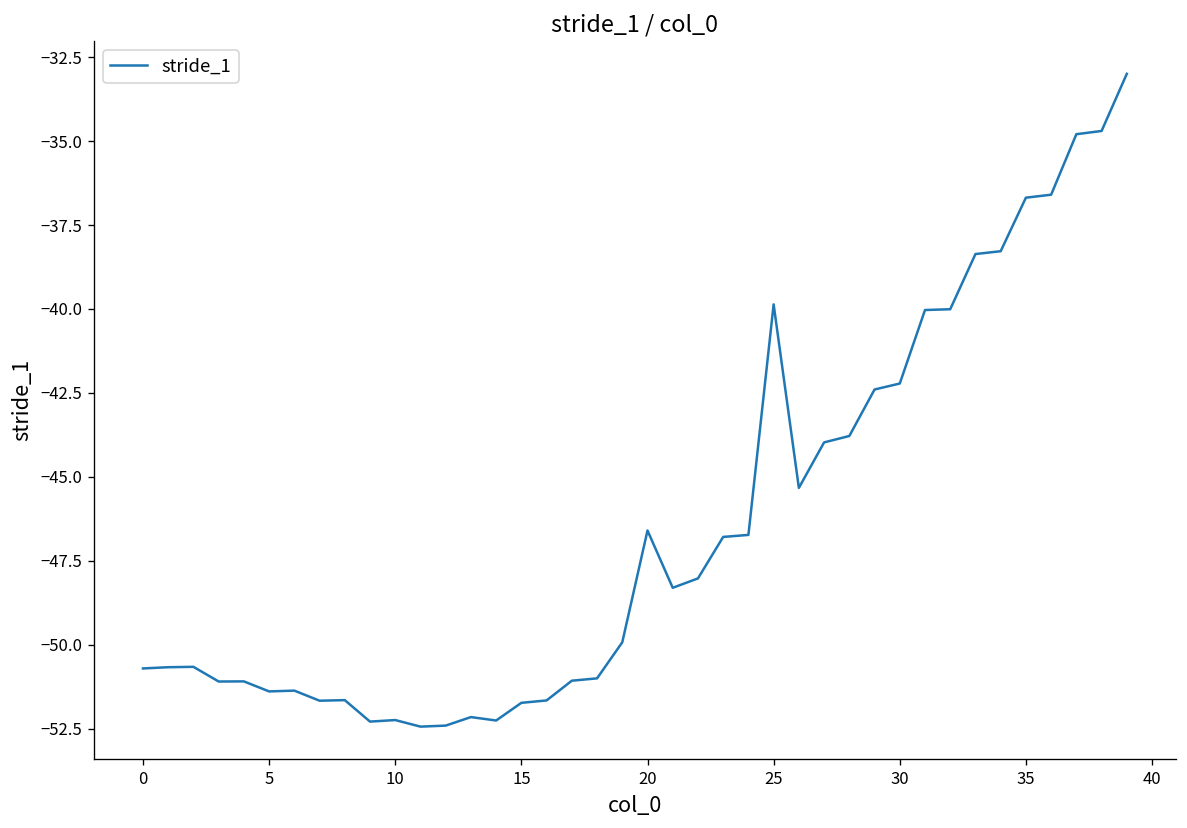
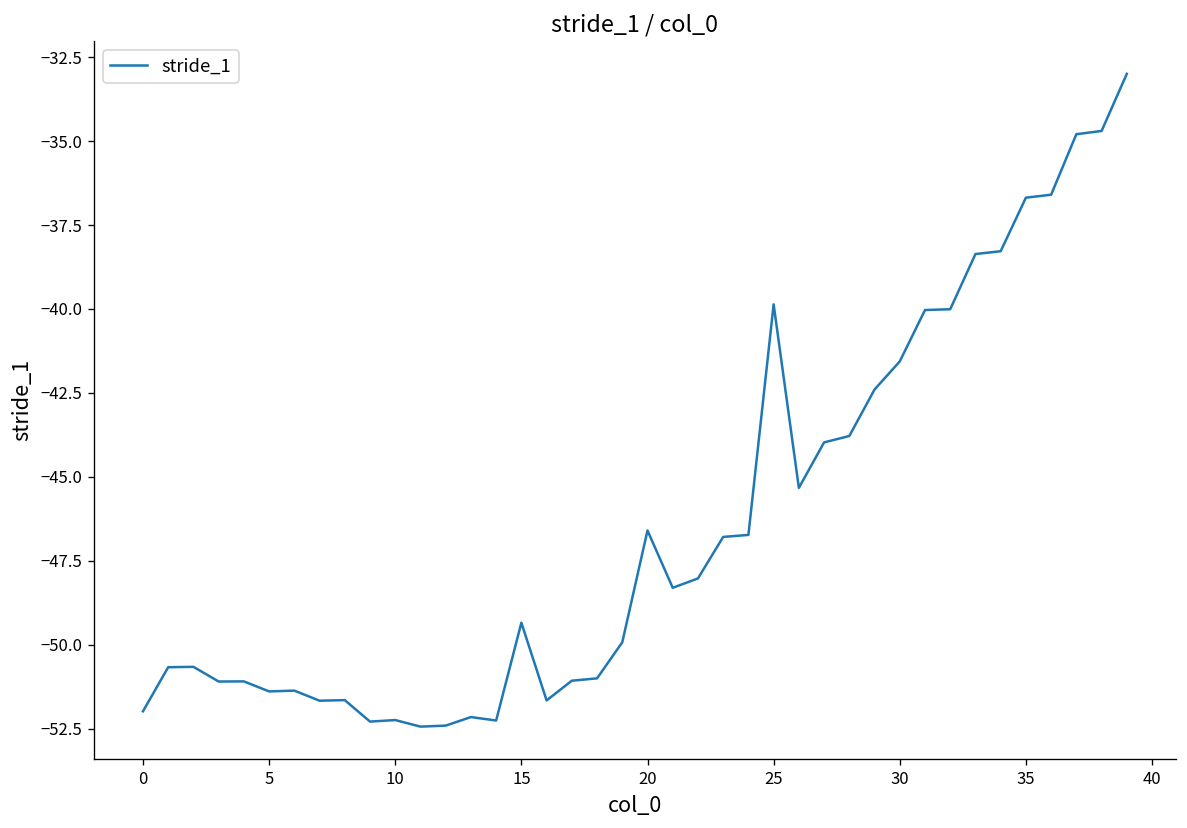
  {
-   "0": -50.7,
+   "0": -52.0,
    "5": -51.4,
    "10": -52.2,
-   "15": -51.7,
+   "15": -49.3,
    "20": -46.6,
    "25": -39.9,
-   "30": -42.2,
+   "30": -41.6,
    "35": -36.7
  }
